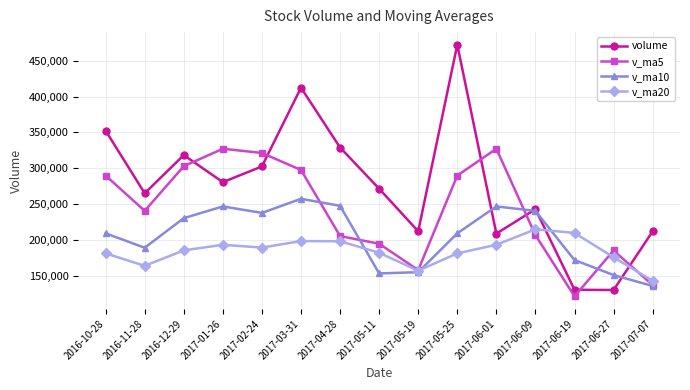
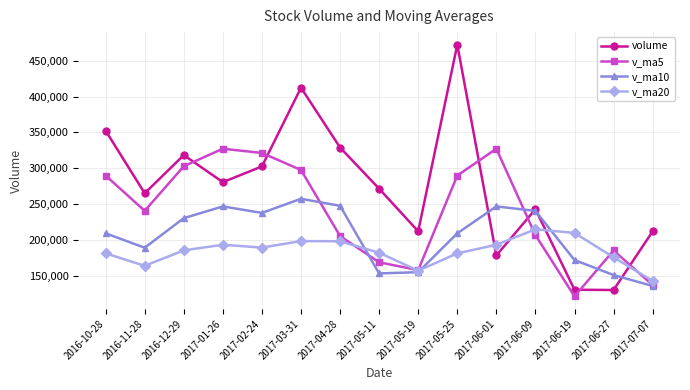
  {
    "volume": {
      "2016-10-28": "350,000",
      "2016-11-28": "270,000",
      "2016-12-29": "320,000",
      "2017-01-26": "280,000",
      "2017-02-24": "300,000",
      "2017-03-31": "410,000",
      "2017-04-28": "330,000",
      "2017-05-11": "270,000",
      "2017-05-19": "210,000",
      "2017-05-25": "470,000",
-     "2017-06-01": "210,000",
+     "2017-06-01": "180,000",
      "2017-06-19": "130,000",
      "2017-06-27": "130,000",
      "2017-07-07": "210,000"
    },
    "v_ma5": {
      "2016-10-28": "290,000",
      "2016-11-28": "240,000",
      "2016-12-29": "300,000",
      "2017-01-26": "330,000",
      "2017-02-24": "320,000",
      "2017-03-31": "300,000",
      "2017-04-28": "210,000",
-     "2017-05-11": "190,000",
+     "2017-05-11": "170,000",
      "2017-05-25": "290,000",
      "2017-06-01": "330,000",
      "2017-06-09": "210,000",
      "2017-06-19": "120,000",
      "2017-06-27": "190,000"
    }
  }
